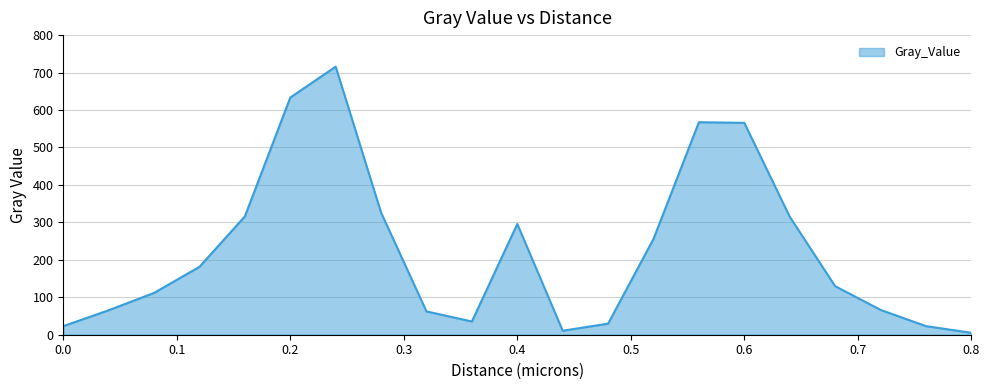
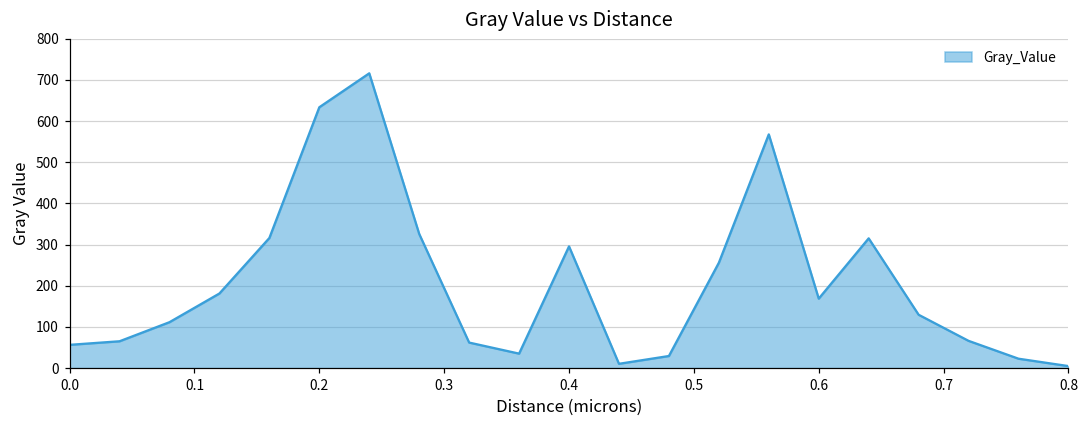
  {
-   "0.0": 20,
+   "0.0": 60,
    "0.2": 630,
    "0.4": 300,
-   "0.6": 570,
+   "0.6": 170,
    "0.8": 10
  }
